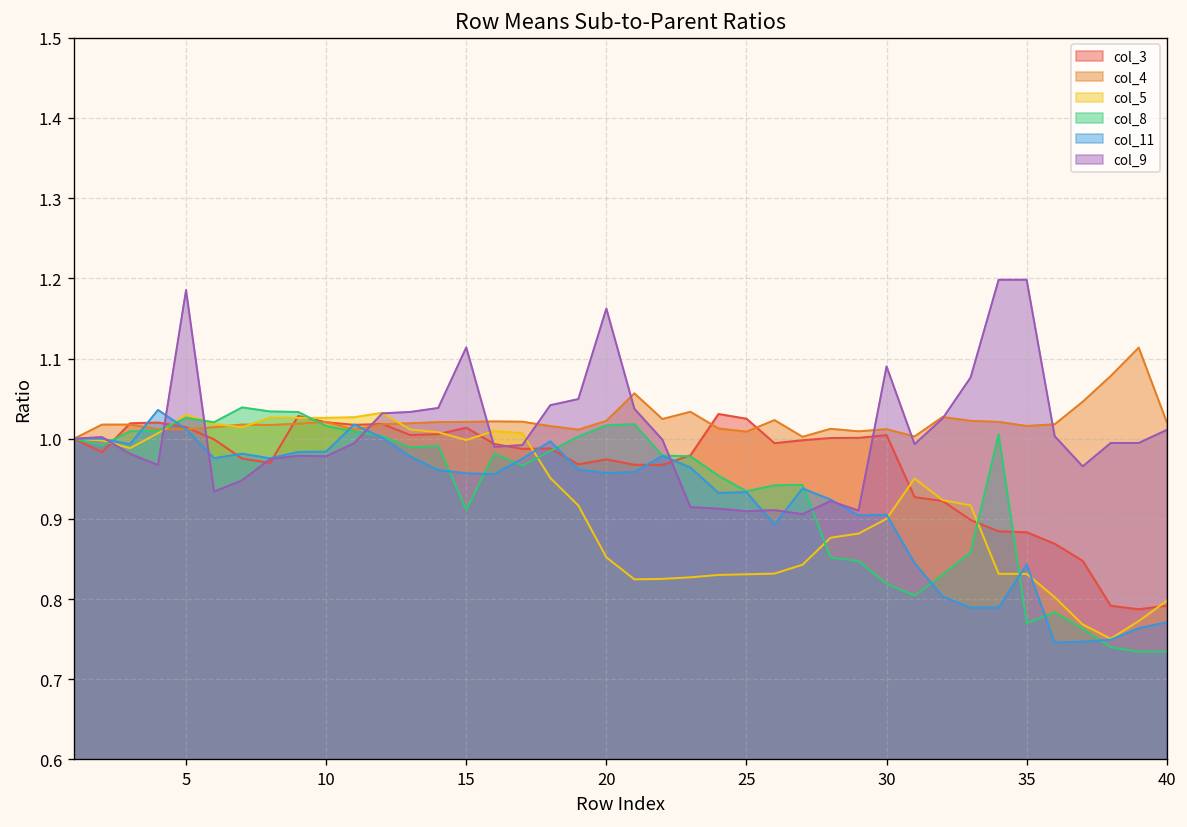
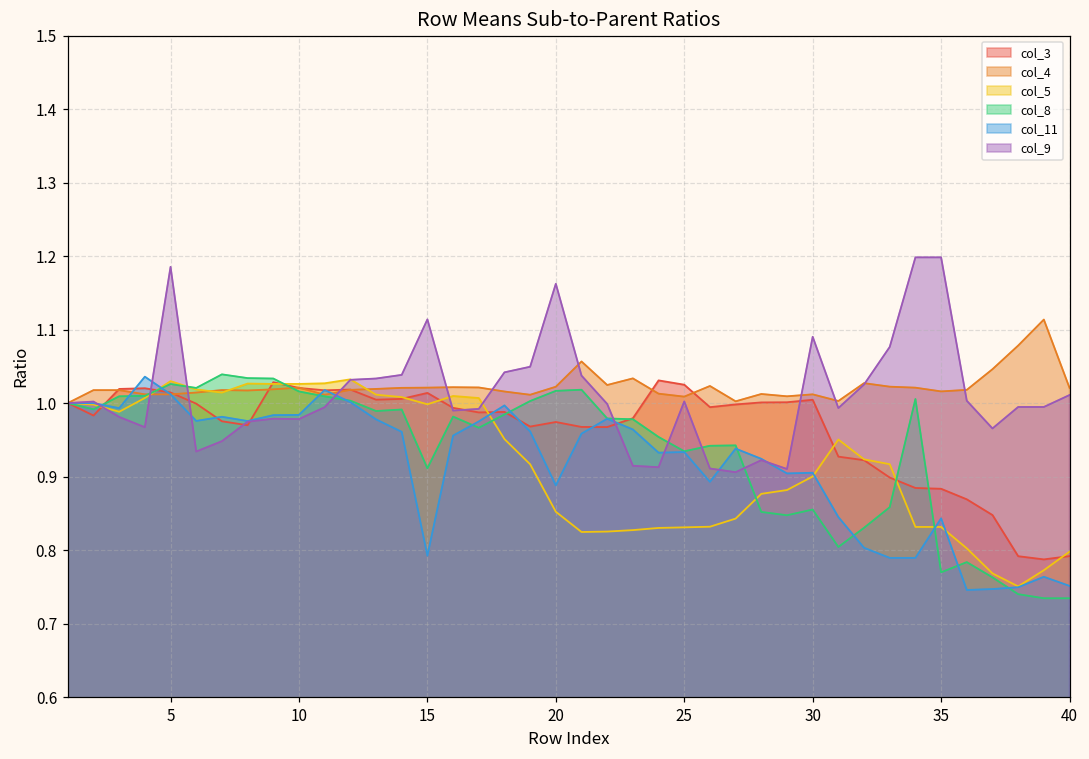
  {
    "col_8": {
      "5": 1.03,
      "10": 1.02,
      "15": 0.91,
      "20": 1.02,
-     "30": 0.82,
+     "30": 0.86,
      "35": 0.77,
      "40": 0.73
    },
    "col_11": {
      "10": 0.98,
-     "15": 0.96,
-     "20": 0.96,
+     "15": 0.79,
+     "20": 0.89,
      "30": 0.91,
      "35": 0.84,
-     "40": 0.77
+     "40": 0.75
    },
    "col_9": {
      "5": 1.19,
      "10": 0.98,
      "15": 1.11,
      "20": 1.16,
-     "25": 0.91,
+     "25": 1.00,
      "30": 1.09,
      "35": 1.20,
      "40": 1.01
    }
  }
